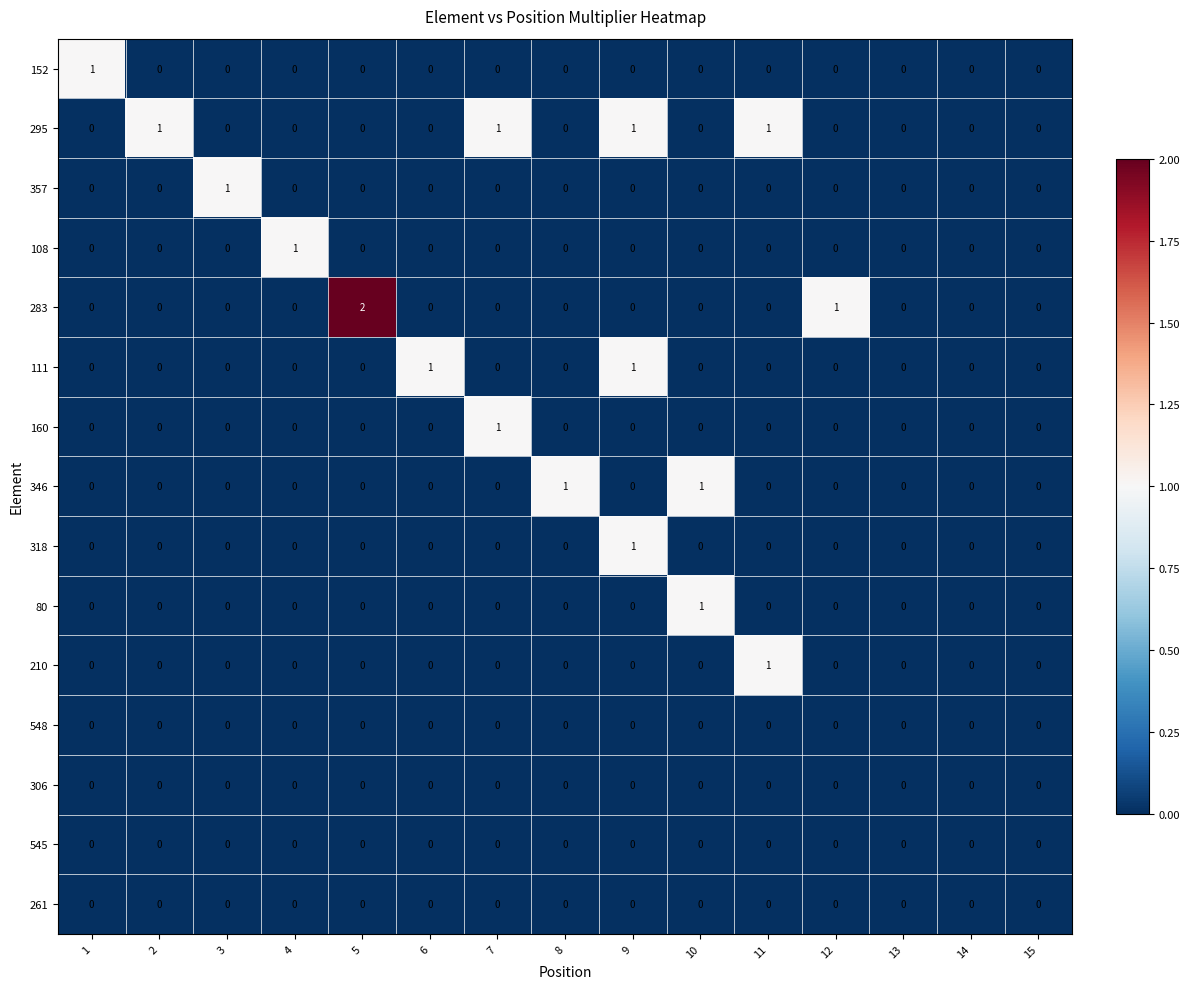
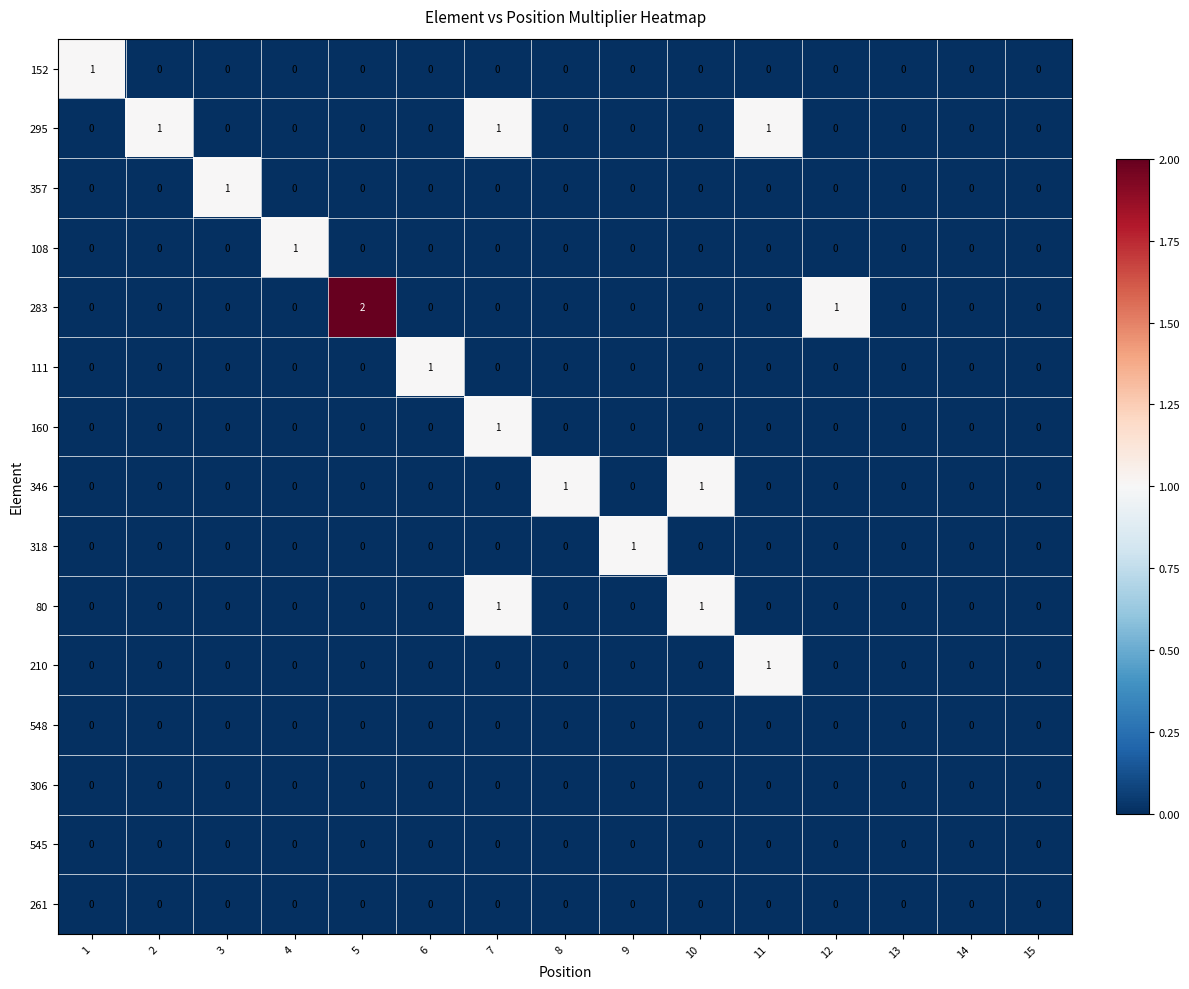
  {
    "295": {
      "1": 0,
      "2": 1,
      "3": 0,
      "4": 0,
      "5": 0,
      "6": 0,
      "7": 1,
      "8": 0,
-     "9": 1,
+     "9": 0,
      "10": 0,
      "11": 1,
      "12": 0,
      "13": 0,
      "14": 0,
      "15": 0
    },
    "111": {
      "1": 0,
      "2": 0,
      "3": 0,
      "4": 0,
      "5": 0,
      "6": 1,
      "7": 0,
      "8": 0,
-     "9": 1,
+     "9": 0,
      "10": 0,
      "11": 0,
      "12": 0,
      "13": 0,
      "14": 0,
      "15": 0
    },
    "80": {
      "1": 0,
      "2": 0,
      "3": 0,
      "4": 0,
      "5": 0,
      "6": 0,
-     "7": 0,
+     "7": 1,
      "8": 0,
      "9": 0,
      "10": 1,
      "11": 0,
      "12": 0,
      "13": 0,
      "14": 0,
      "15": 0
    }
  }
